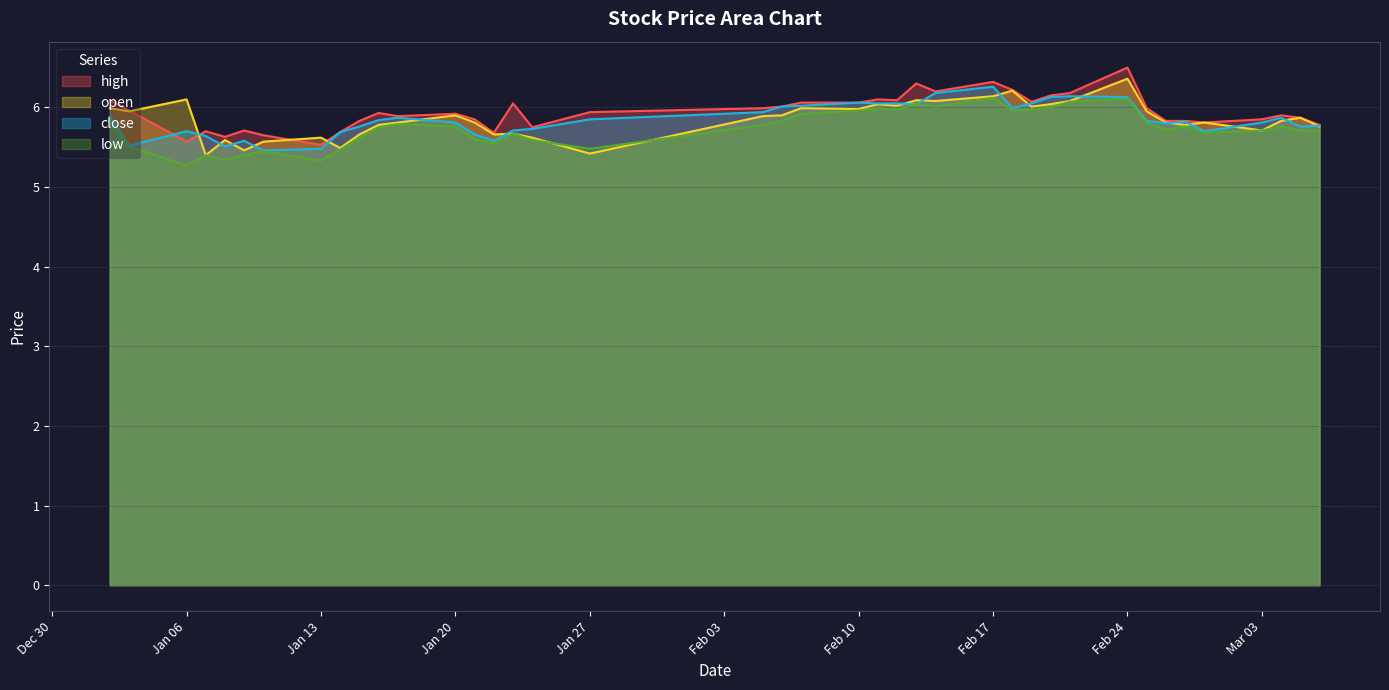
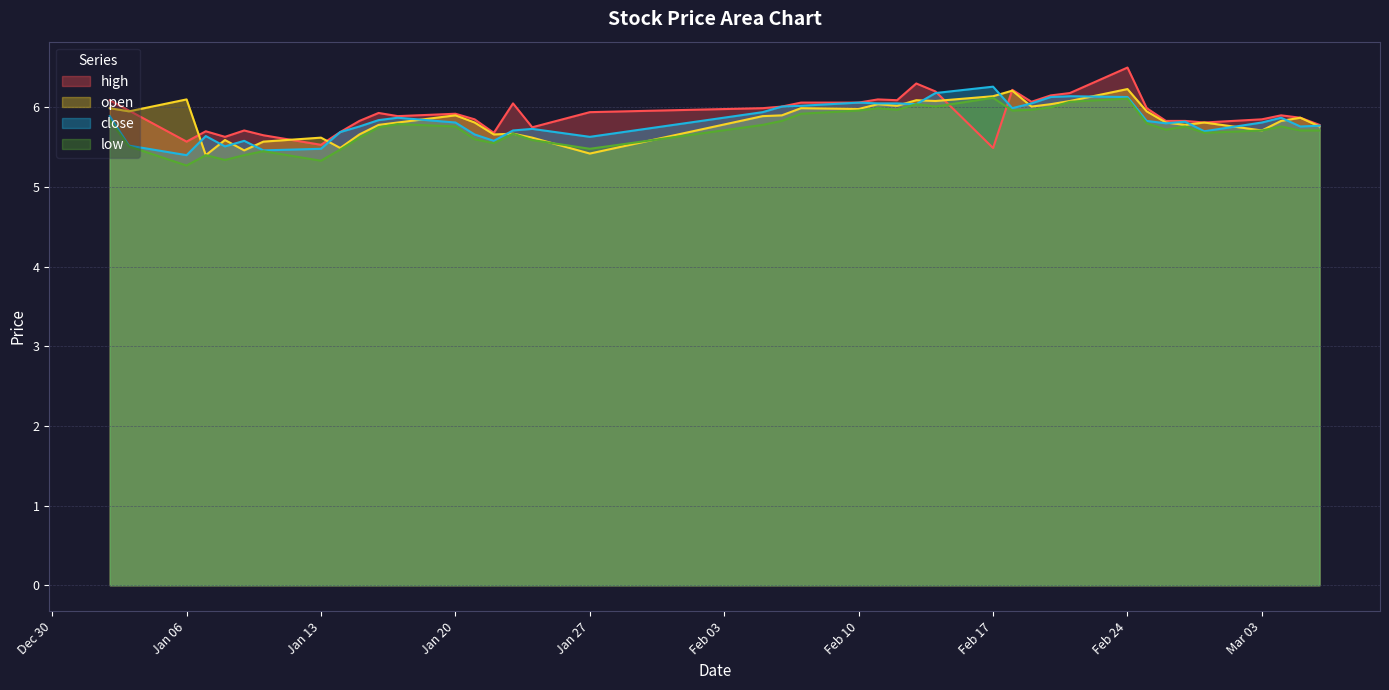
  {
    "high": {
      "Jan 06": 5.6,
      "Jan 13": 5.5,
      "Jan 27": 5.9,
-     "Feb 17": 6.3,
+     "Feb 17": 5.5,
      "Feb 24": 6.5,
      "Mar 03": 5.9
    },
    "open": {
      "Jan 06": 6.1,
      "Jan 13": 5.6,
      "Jan 27": 5.4,
-     "Feb 24": 6.4
+     "Feb 24": 6.2
    },
    "close": {
-     "Jan 06": 5.7,
+     "Jan 06": 5.4,
      "Jan 13": 5.5,
      "Jan 20": 5.8,
-     "Jan 27": 5.9,
+     "Jan 27": 5.6,
      "Feb 17": 6.3,
      "Mar 03": 5.8
    },
    "low": {
      "Jan 06": 5.3,
      "Jan 13": 5.3,
      "Jan 20": 5.8,
      "Jan 27": 5.5
    }
  }
